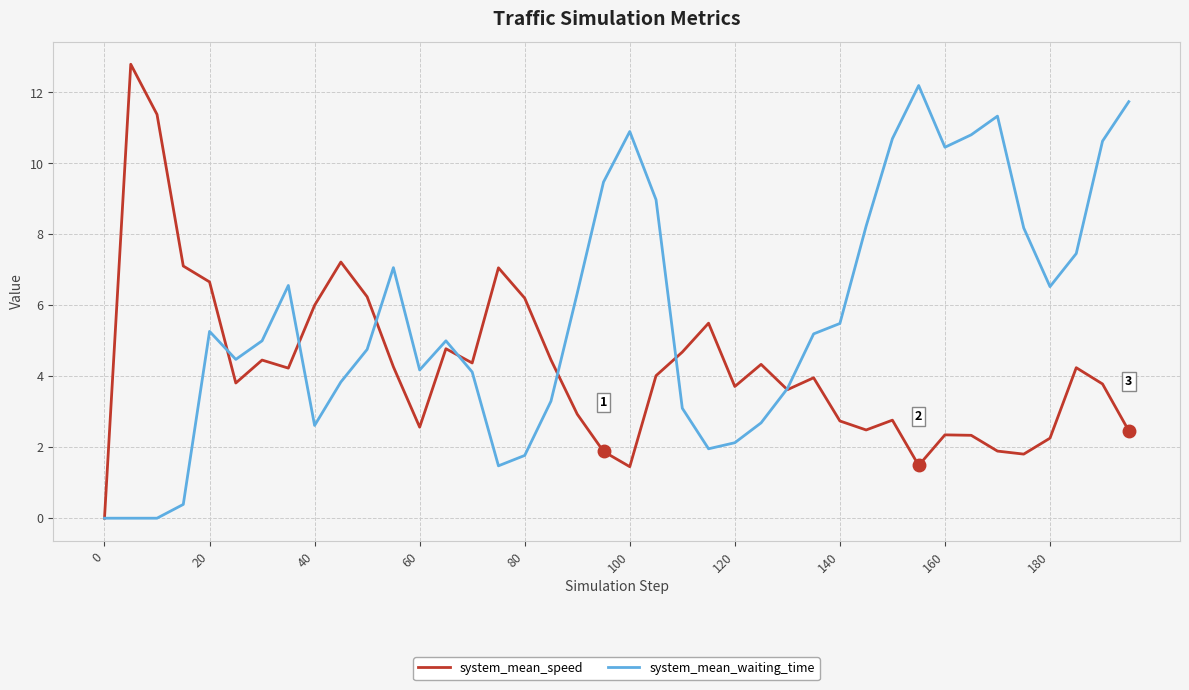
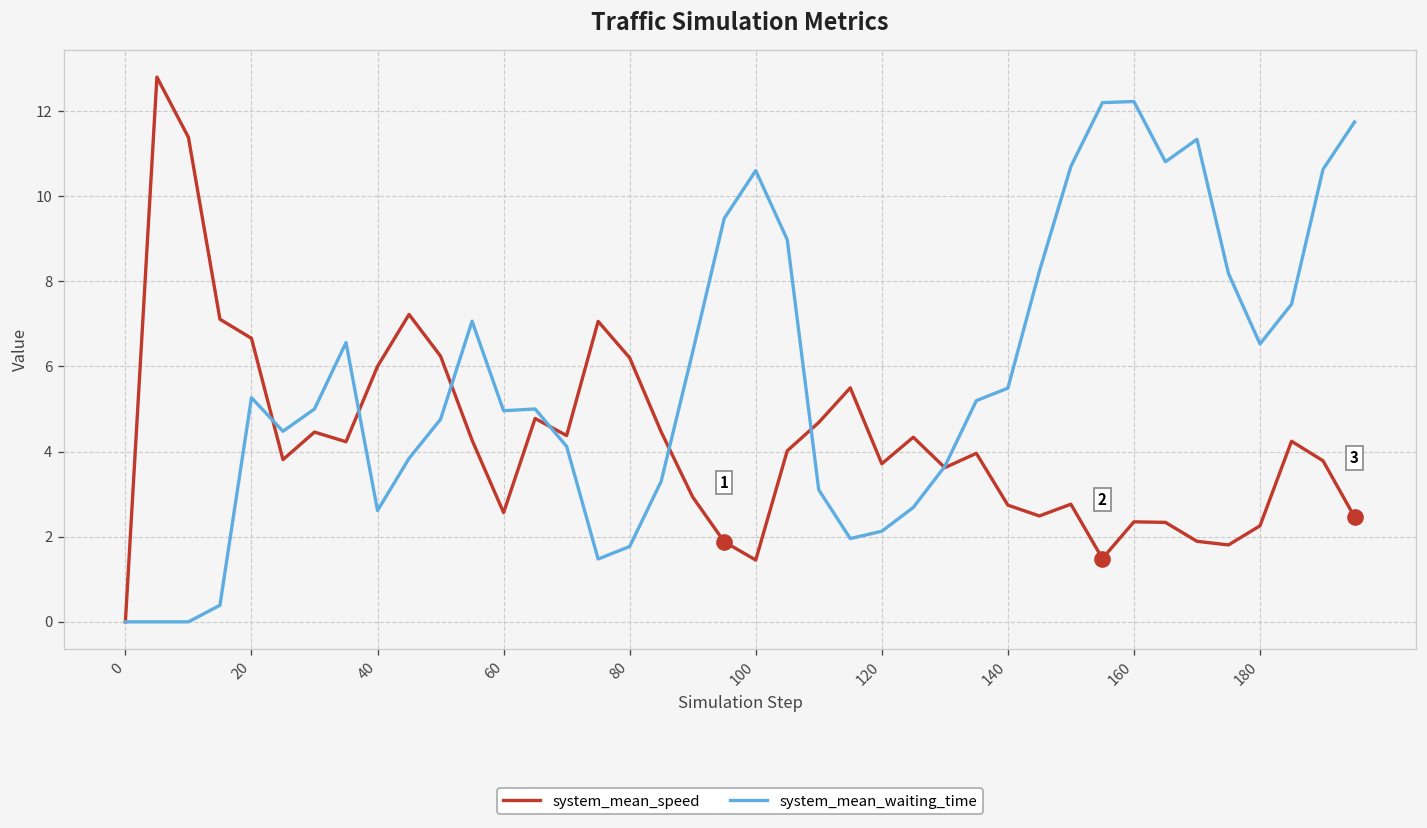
  {
    "system_mean_waiting_time": {
      "20": 5.3,
      "40": 2.6,
-     "60": 4.2,
+     "60": 5.0,
      "80": 1.8,
-     "100": 10.9,
+     "100": 10.6,
      "120": 2.1,
      "140": 5.5,
-     "160": 10.5,
+     "160": 12.2,
      "180": 6.5
    }
  }
